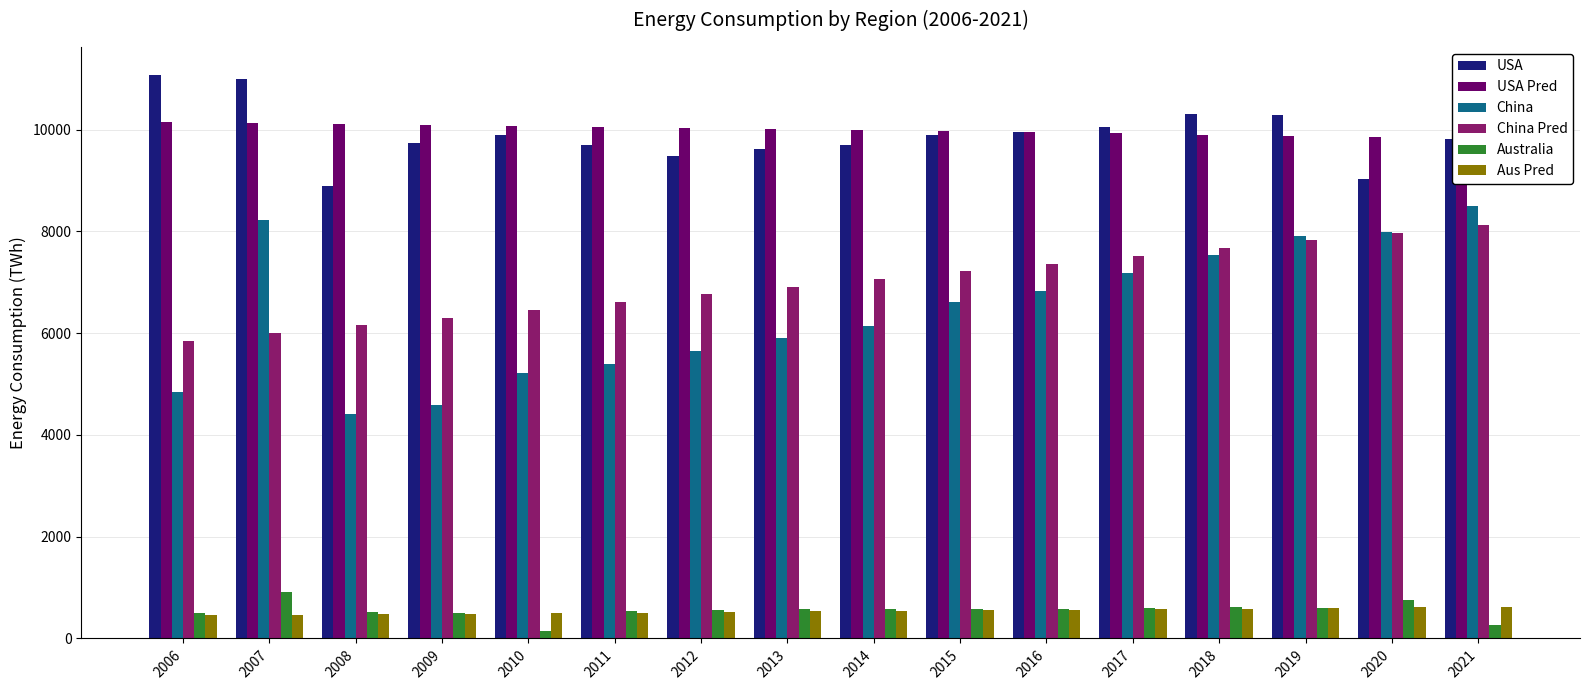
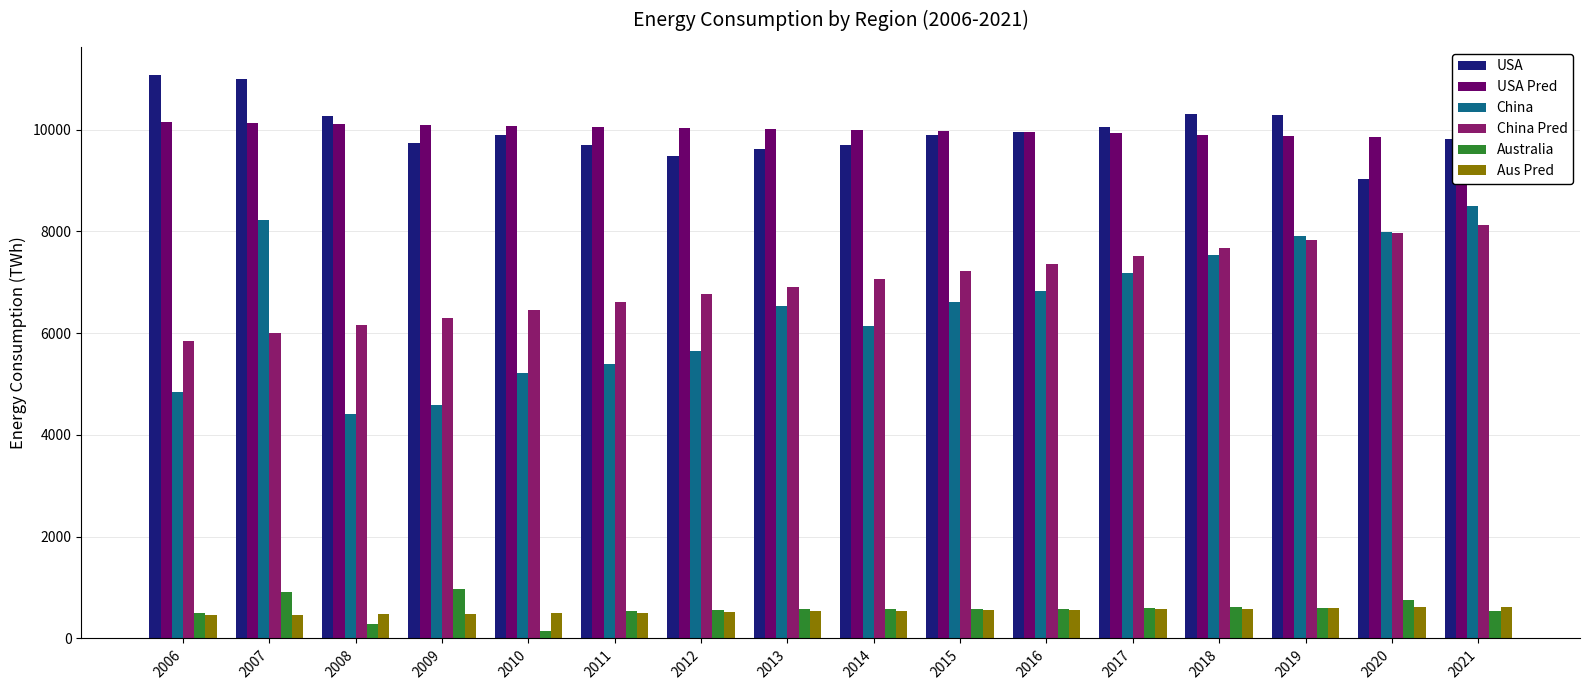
  {
    "USA": {
      "2006": 11100,
      "2007": 11000,
-     "2008": 8900,
+     "2008": 10300,
      "2009": 9700,
      "2010": 9900,
      "2011": 9700,
      "2012": 9500,
      "2013": 9600,
      "2014": 9700,
      "2015": 9900,
      "2016": 10000,
      "2017": 10100,
      "2018": 10300,
      "2019": 10300,
      "2020": 9000,
      "2021": 9800
    },
    "China": {
      "2006": 4800,
      "2007": 8200,
      "2008": 4400,
      "2009": 4600,
      "2010": 5200,
      "2011": 5400,
      "2012": 5700,
-     "2013": 5900,
+     "2013": 6500,
      "2014": 6100,
      "2015": 6600,
      "2016": 6800,
      "2017": 7200,
      "2018": 7500,
      "2019": 7900,
      "2020": 8000,
      "2021": 8500
    },
    "Australia": {
      "2006": 500,
      "2007": 900,
-     "2008": 500,
-     "2009": 500,
+     "2008": 300,
+     "2009": 1000,
      "2010": 100,
      "2011": 500,
      "2012": 600,
      "2013": 600,
      "2014": 600,
      "2015": 600,
      "2016": 600,
      "2017": 600,
      "2018": 600,
      "2019": 600,
      "2020": 800,
-     "2021": 300
+     "2021": 500
    },
    "Aus Pred": {
      "2006": 500,
      "2007": 500,
      "2008": 500,
      "2009": 500,
      "2010": 500,
      "2011": 500,
      "2012": 500,
      "2013": 500,
      "2014": 500,
      "2015": 600,
      "2016": 600,
      "2017": 600,
      "2018": 600,
      "2019": 600,
      "2020": 600,
      "2021": 600
    }
  }
